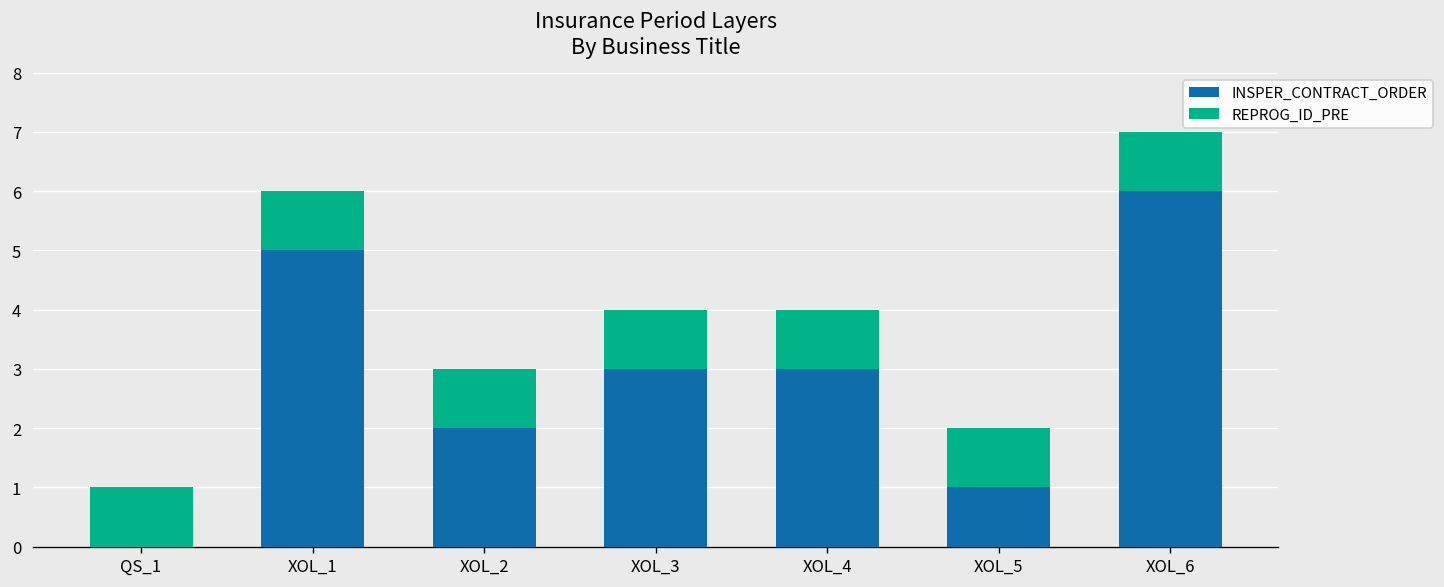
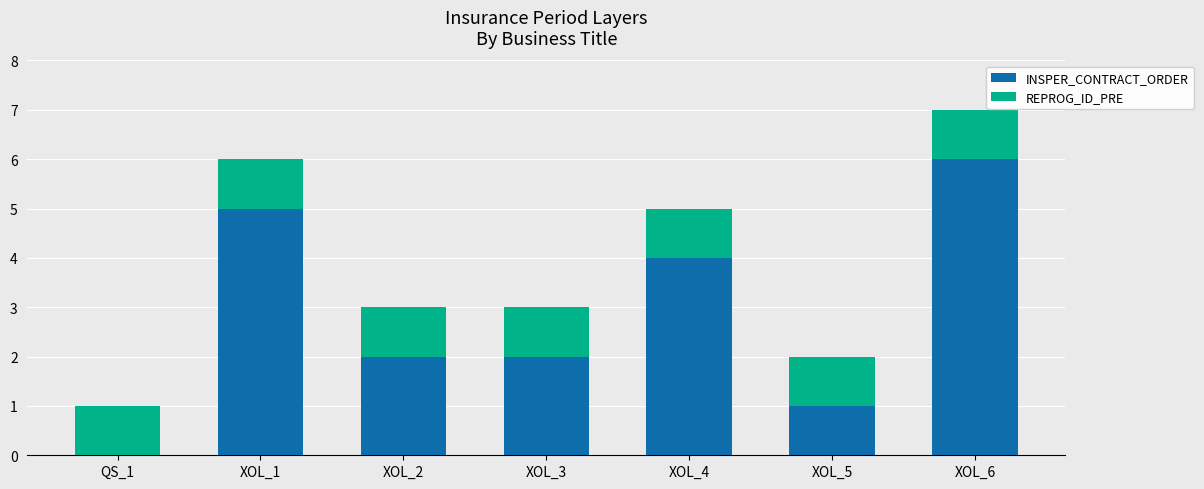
  {
    "INSPER_CONTRACT_ORDER": {
      "QS_1": 0,
      "XOL_1": 5,
      "XOL_2": 2,
-     "XOL_3": 3,
-     "XOL_4": 3,
+     "XOL_3": 2,
+     "XOL_4": 4,
      "XOL_5": 1,
      "XOL_6": 6
    },
    "REPROG_ID_PRE": {
      "QS_1": 1,
      "XOL_1": 1,
      "XOL_2": 1,
      "XOL_3": 1,
      "XOL_4": 1,
      "XOL_5": 1,
      "XOL_6": 1
    }
  }
